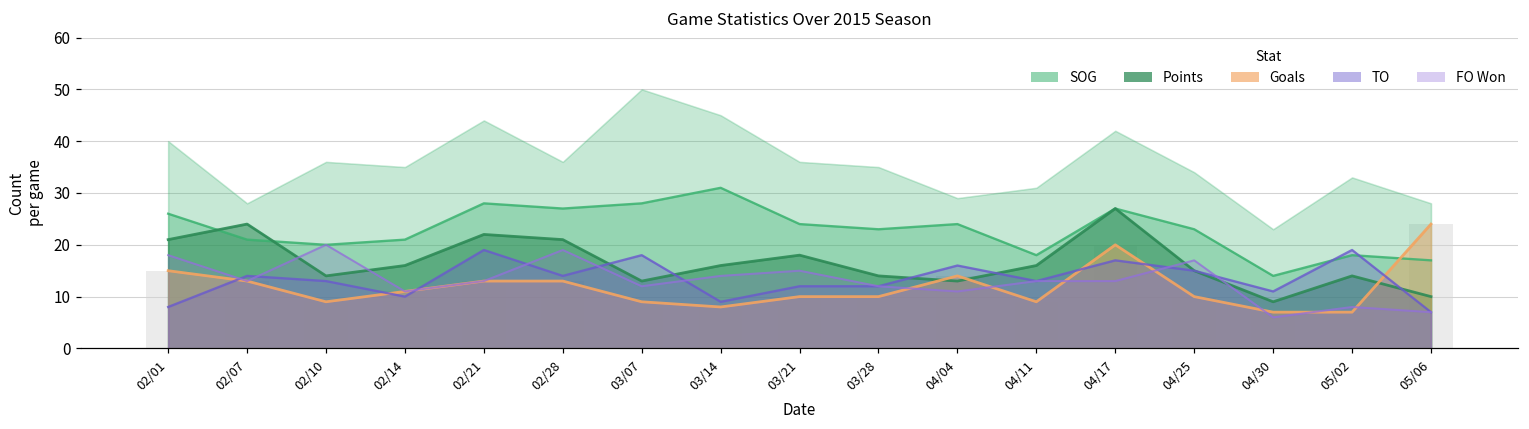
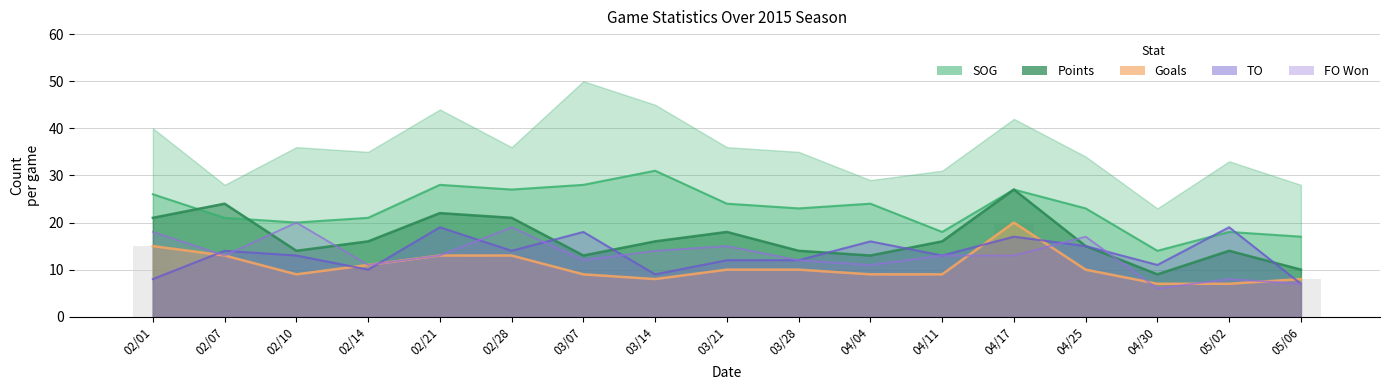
  {
    "Goals": {
      "02/01": 15,
      "02/07": 13,
      "02/10": 9,
      "02/14": 11,
      "02/21": 13,
      "02/28": 13,
      "03/07": 9,
      "03/14": 8,
      "03/21": 10,
      "03/28": 10,
-     "04/04": 14,
+     "04/04": 9,
      "04/11": 9,
      "04/17": 20,
      "04/25": 10,
      "04/30": 7,
      "05/02": 7,
-     "05/06": 24
+     "05/06": 8
    }
  }
